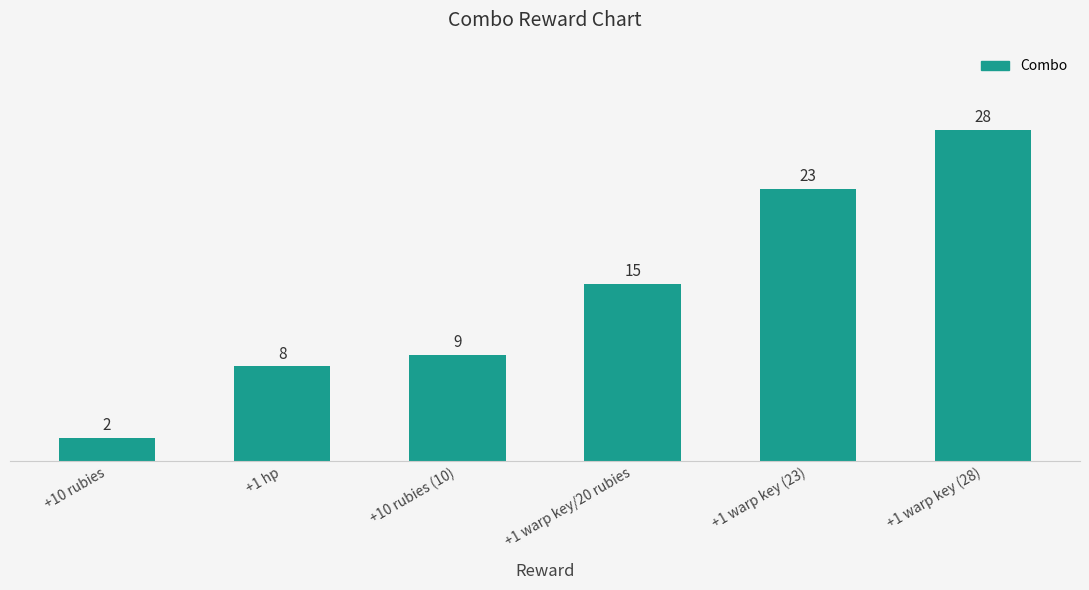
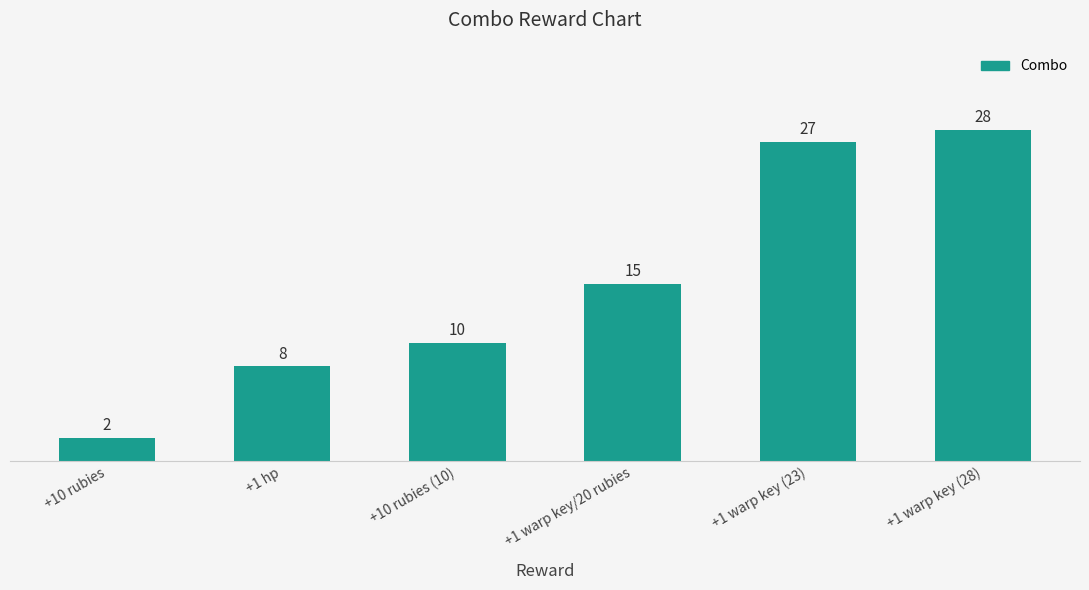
  {
    "+10 rubies": 2,
    "+1 hp": 8,
-   "+10 rubies (10)": 9,
+   "+10 rubies (10)": 10,
    "+1 warp key/20 rubies": 15,
-   "+1 warp key (23)": 23,
+   "+1 warp key (23)": 27,
    "+1 warp key (28)": 28
  }
